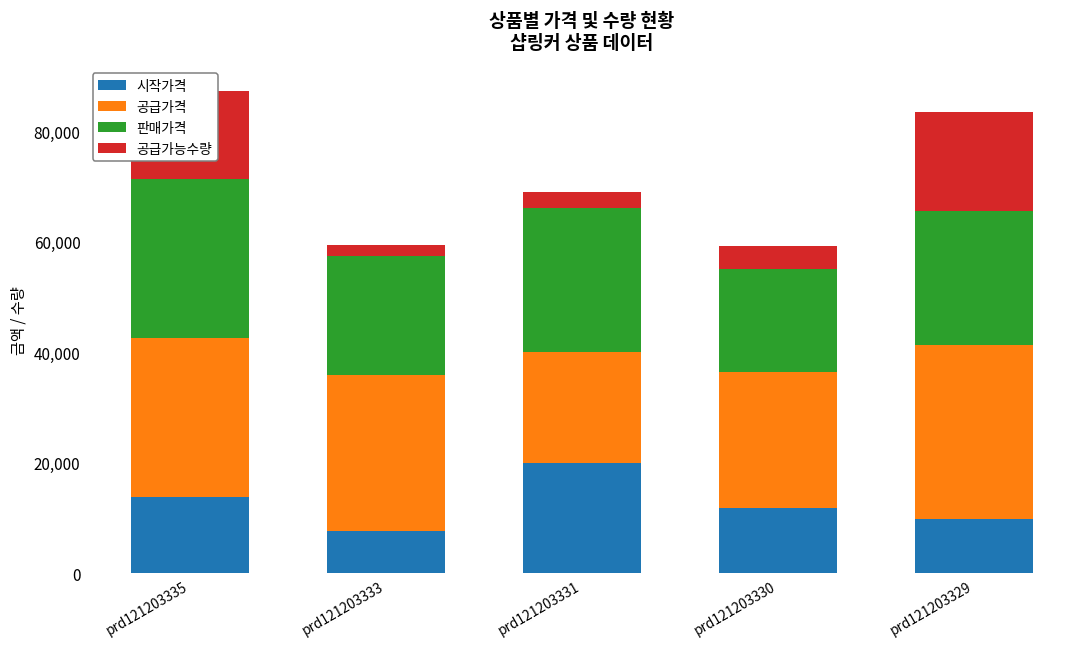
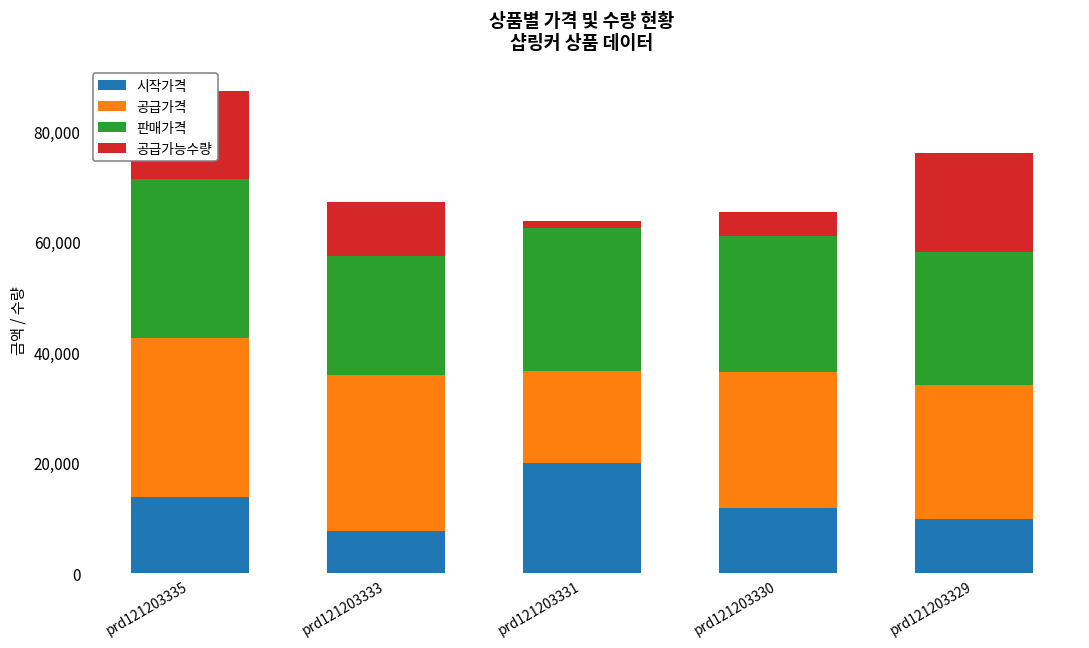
  {
    "시작가격": {
      "prd121203335": "14,000",
      "prd121203333": "8,000",
      "prd121203331": "20,000",
      "prd121203330": "12,000",
      "prd121203329": "10,000"
    },
    "공급가격": {
      "prd121203335": "29,000",
      "prd121203333": "28,000",
-     "prd121203331": "20,000",
+     "prd121203331": "17,000",
      "prd121203330": "25,000",
-     "prd121203329": "32,000"
+     "prd121203329": "24,000"
    },
    "판매가격": {
      "prd121203335": "29,000",
      "prd121203333": "21,000",
      "prd121203331": "26,000",
-     "prd121203330": "19,000",
+     "prd121203330": "25,000",
      "prd121203329": "24,000"
    },
    "공급가능수량": {
-     "prd121203333": "2,000",
-     "prd121203331": "3,000",
+     "prd121203333": "10,000",
+     "prd121203331": "1,000",
      "prd121203330": "4,000",
      "prd121203329": "18,000"
    }
  }
